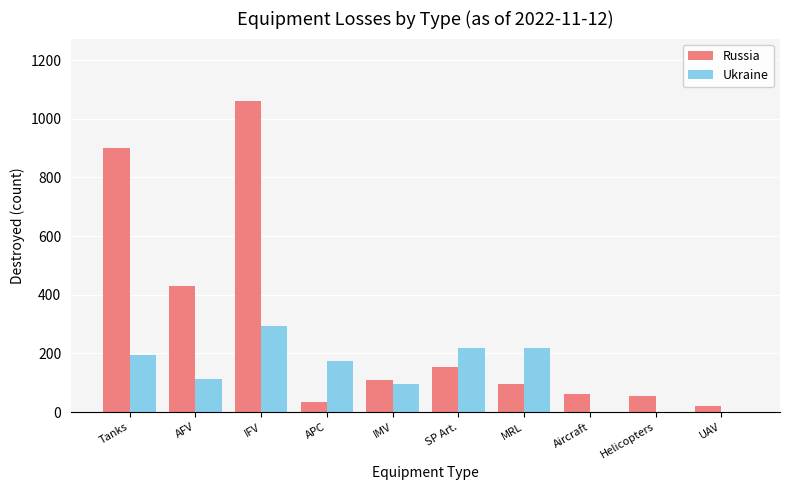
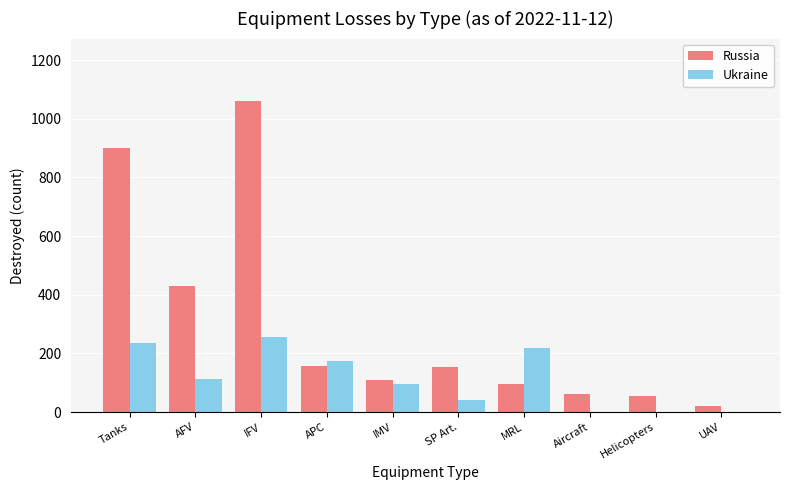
  {
    "Russia": {
      "Tanks": 900,
      "AFV": 430,
      "IFV": 1060,
-     "APC": 30,
+     "APC": 160,
      "IMV": 110,
      "SP Art.": 150,
      "MRL": 100,
      "Aircraft": 60,
      "Helicopters": 60,
      "UAV": 20
    },
    "Ukraine": {
-     "Tanks": 190,
+     "Tanks": 240,
      "AFV": 110,
-     "IFV": 290,
+     "IFV": 260,
      "APC": 170,
      "IMV": 100,
-     "SP Art.": 220,
+     "SP Art.": 40,
      "MRL": 220,
      "Aircraft": 0,
      "Helicopters": 0,
      "UAV": 0
    }
  }
